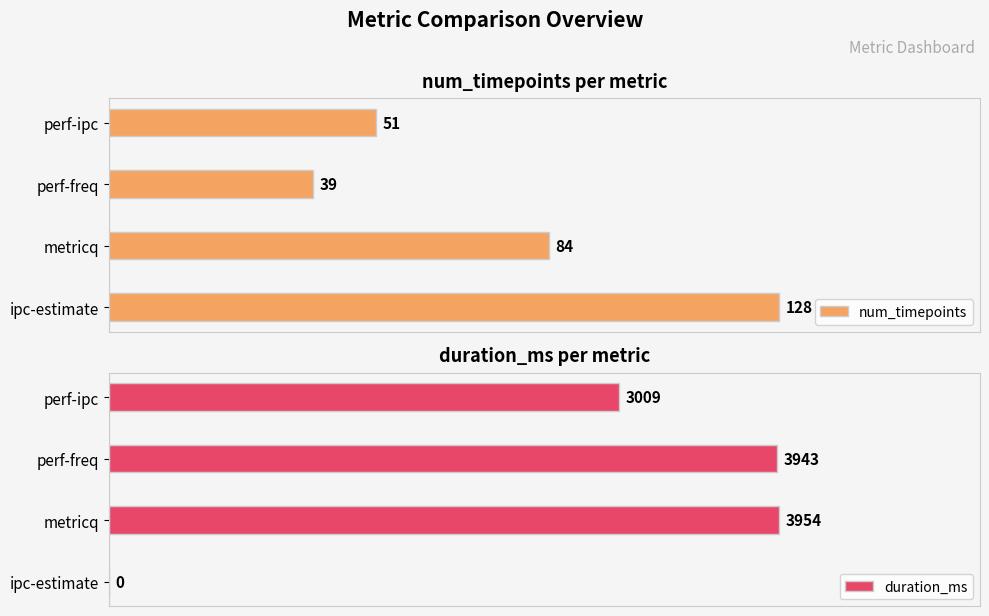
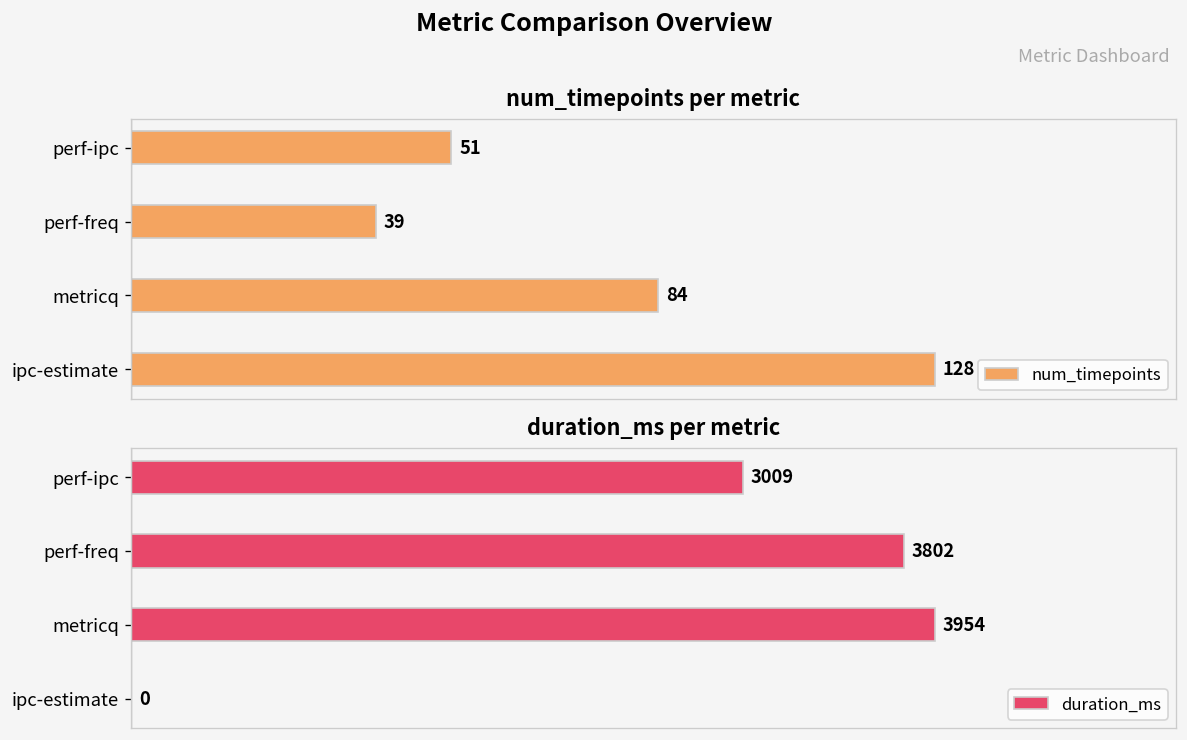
  {
    "duration_ms per metric": {
-     "perf-freq": 3943,
+     "perf-freq": 3802,
      "ipc-estimate": 0
    }
  }
